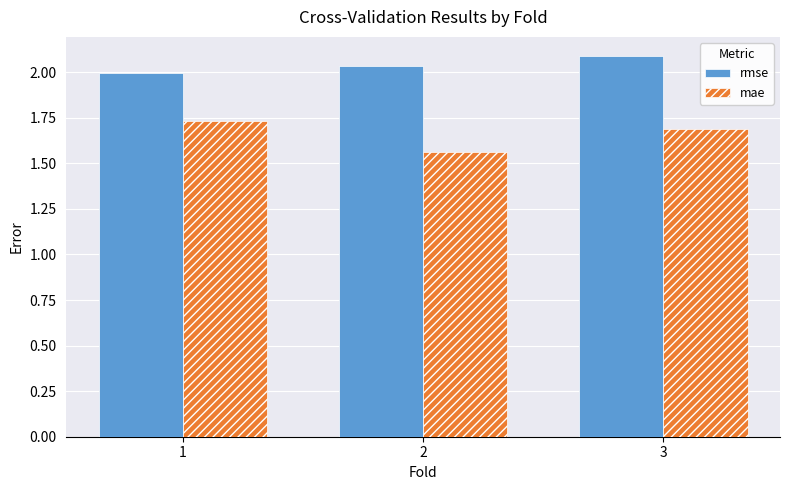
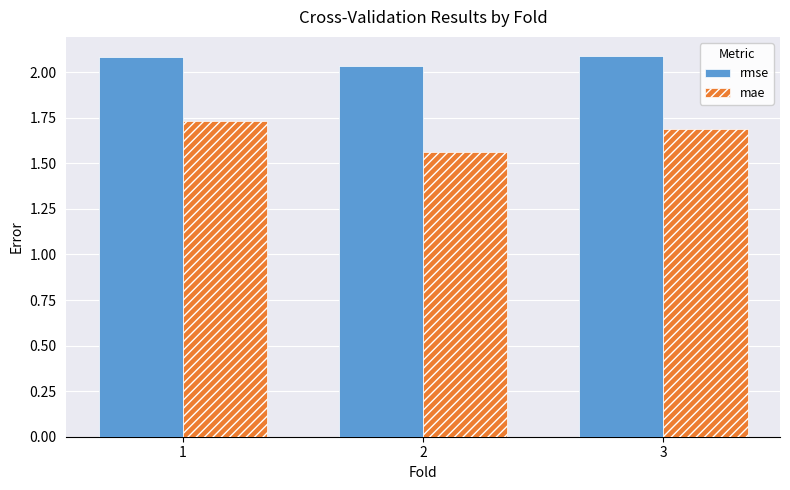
  {
    "rmse": {
-     "1": 2.00,
+     "1": 2.08,
      "2": 2.03,
      "3": 2.09
    },
    "mae": {
      "1": 1.73,
      "2": 1.56,
      "3": 1.69
    }
  }
